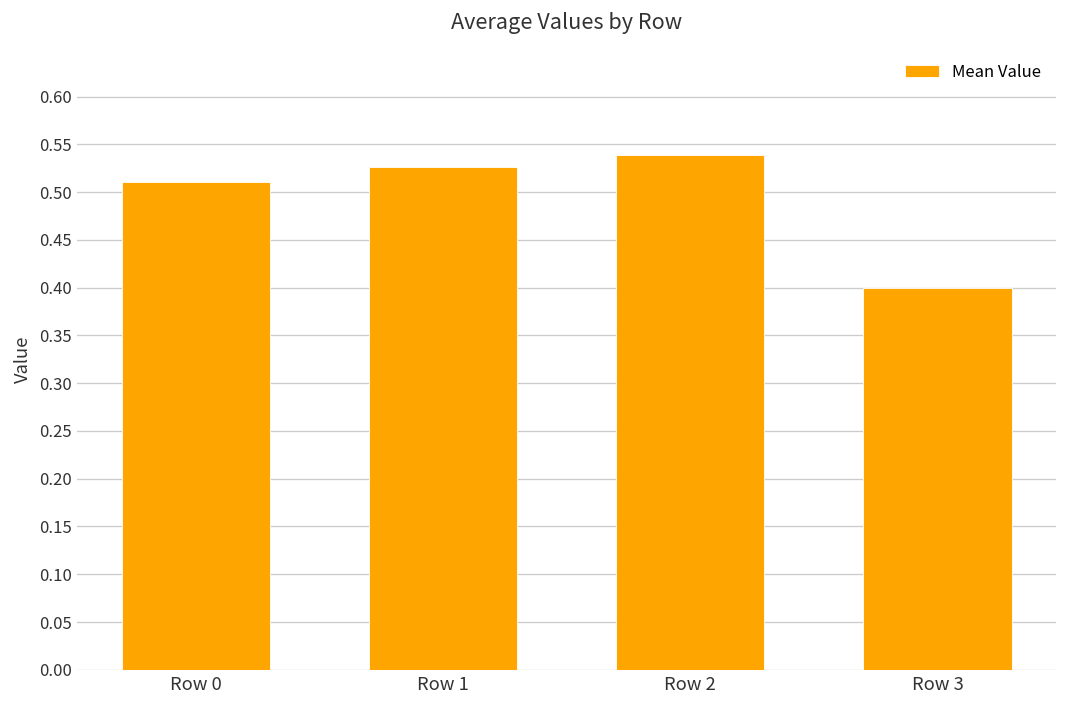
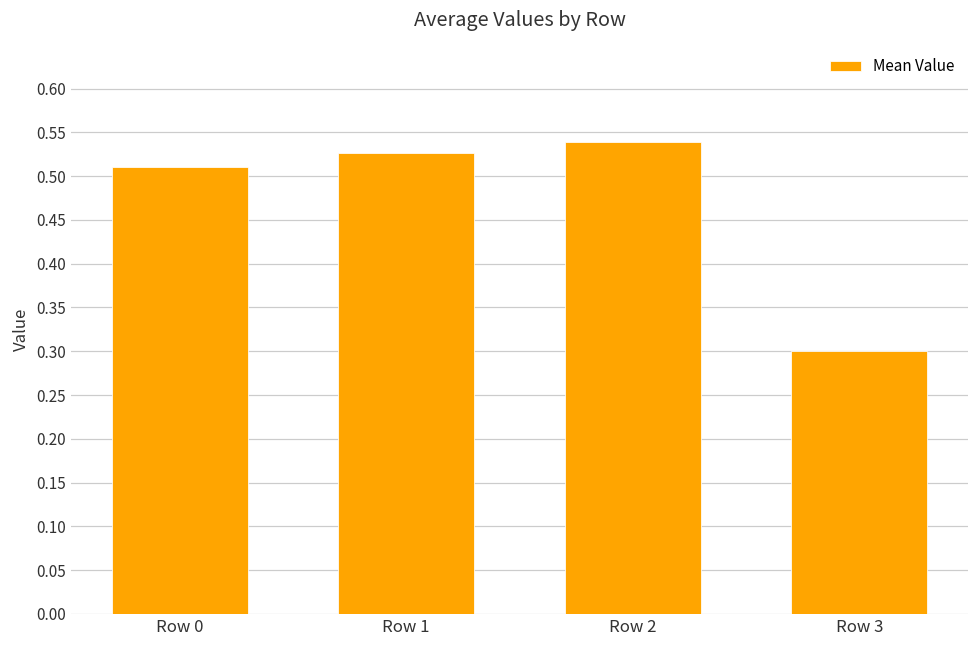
  {
    "Row 0": 0.51,
    "Row 1": 0.53,
    "Row 2": 0.54,
-   "Row 3": 0.4
+   "Row 3": 0.3
  }
